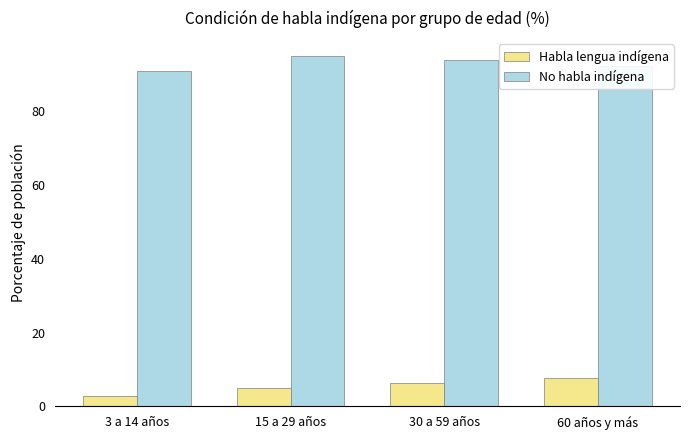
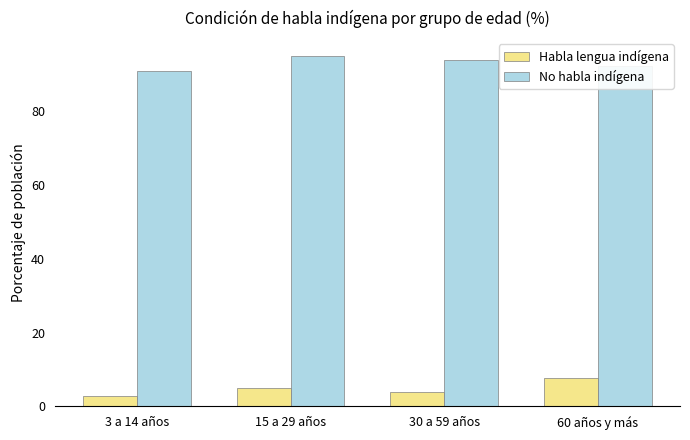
  {
    "Habla lengua indígena": {
      "3 a 14 años": 3,
      "15 a 29 años": 5,
-     "30 a 59 años": 6,
+     "30 a 59 años": 4,
      "60 años y más": 8
    },
    "No habla indígena": {
      "3 a 14 años": 91,
      "15 a 29 años": 95,
      "30 a 59 años": 94
    }
  }
